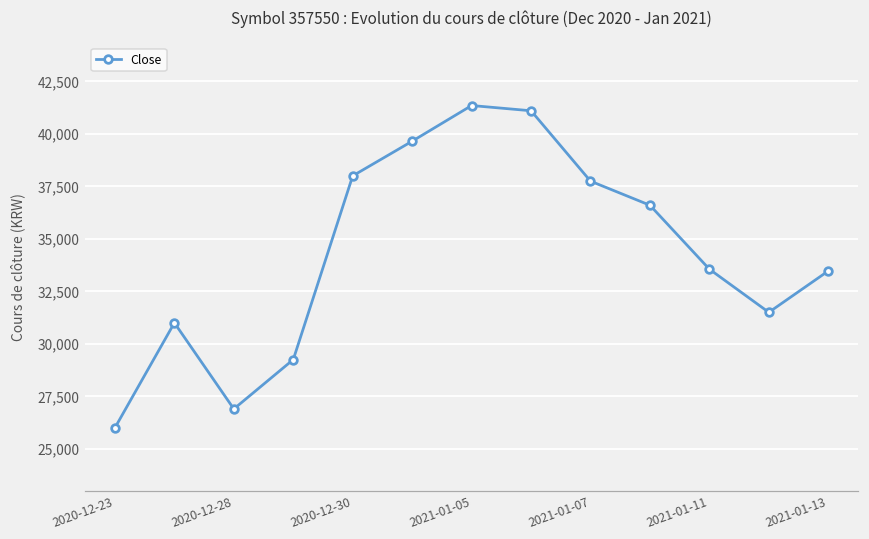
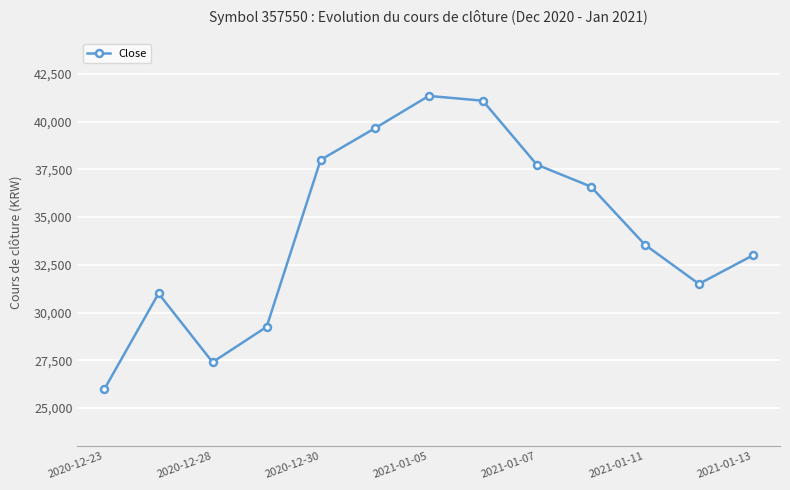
  {
    "2020-12-23": "26,000",
-   "2020-12-28": "26,900",
+   "2020-12-28": "27,400",
    "2020-12-30": "38,000",
    "2021-01-05": "41,400",
    "2021-01-07": "37,700",
    "2021-01-11": "33,600",
-   "2021-01-13": "33,500"
+   "2021-01-13": "33,000"
  }
